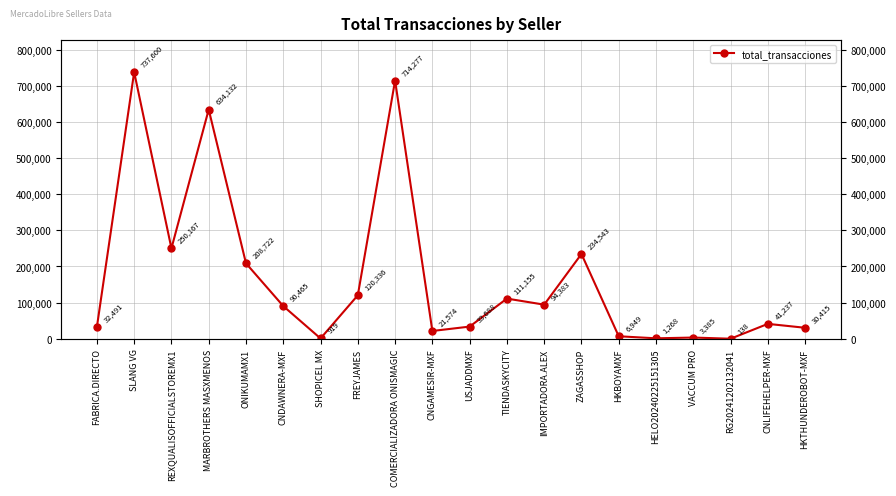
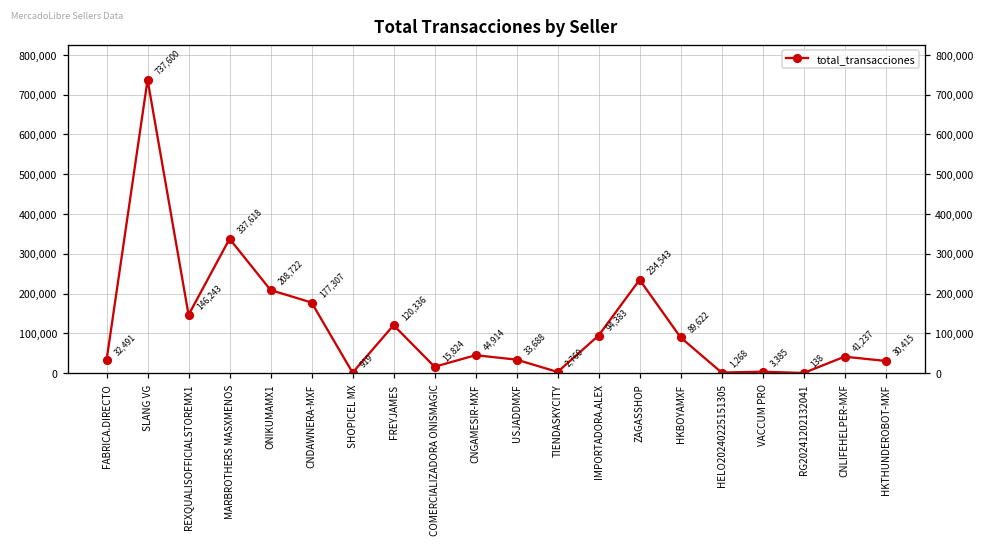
  {
    "FABRICA.DIRECTO": "32,491",
    "SLANG VG": "737,600",
-   "REXQUALISOFFICIALSTOREMX1": "250,167",
-   "MARBROTHERS MASXMENOS": "634,132",
+   "REXQUALISOFFICIALSTOREMX1": "146,243",
+   "MARBROTHERS MASXMENOS": "337,618",
    "ONIKUMAMX1": "208,722",
-   "CNDAWNERA-MXF": "90,465",
+   "CNDAWNERA-MXF": "177,307",
    "SHOPICEL MX": "919",
    "FREYJAMES": "120,336",
-   "COMERCIALIZADORA ONISMAGIC": "714,277",
-   "CNGAMESIR-MXF": "21,574",
+   "COMERCIALIZADORA ONISMAGIC": "15,824",
+   "CNGAMESIR-MXF": "44,914",
    "USJADDMXF": "33,688",
-   "TIENDASKYCITY": "111,155",
+   "TIENDASKYCITY": "2,760",
    "IMPORTADORA.ALEX": "94,383",
    "ZAGASSHOP": "234,543",
-   "HKBOYAMXF": "6,949",
+   "HKBOYAMXF": "89,622",
    "HELO20240225151305": "1,268",
    "VACCUM PRO": "3,385",
    "RG20241202132041": "138",
    "CNLIFEHELPER-MXF": "41,237",
    "HKTHUNDEROBOT-MXF": "30,415"
  }
